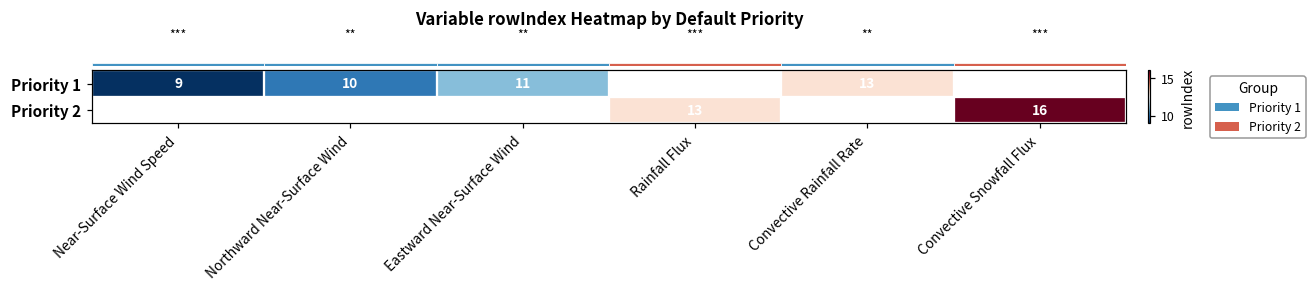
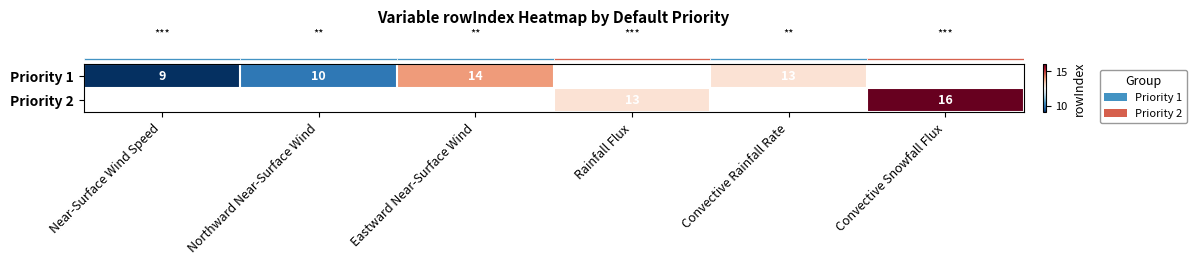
  {
    "Priority 1": {
      "Near-Surface Wind Speed": 9,
      "Northward Near-Surface Wind": 10,
-     "Eastward Near-Surface Wind": 11
+     "Eastward Near-Surface Wind": 14
    },
    "Priority 2": {
      "Convective Snowfall Flux": 16
    }
  }
